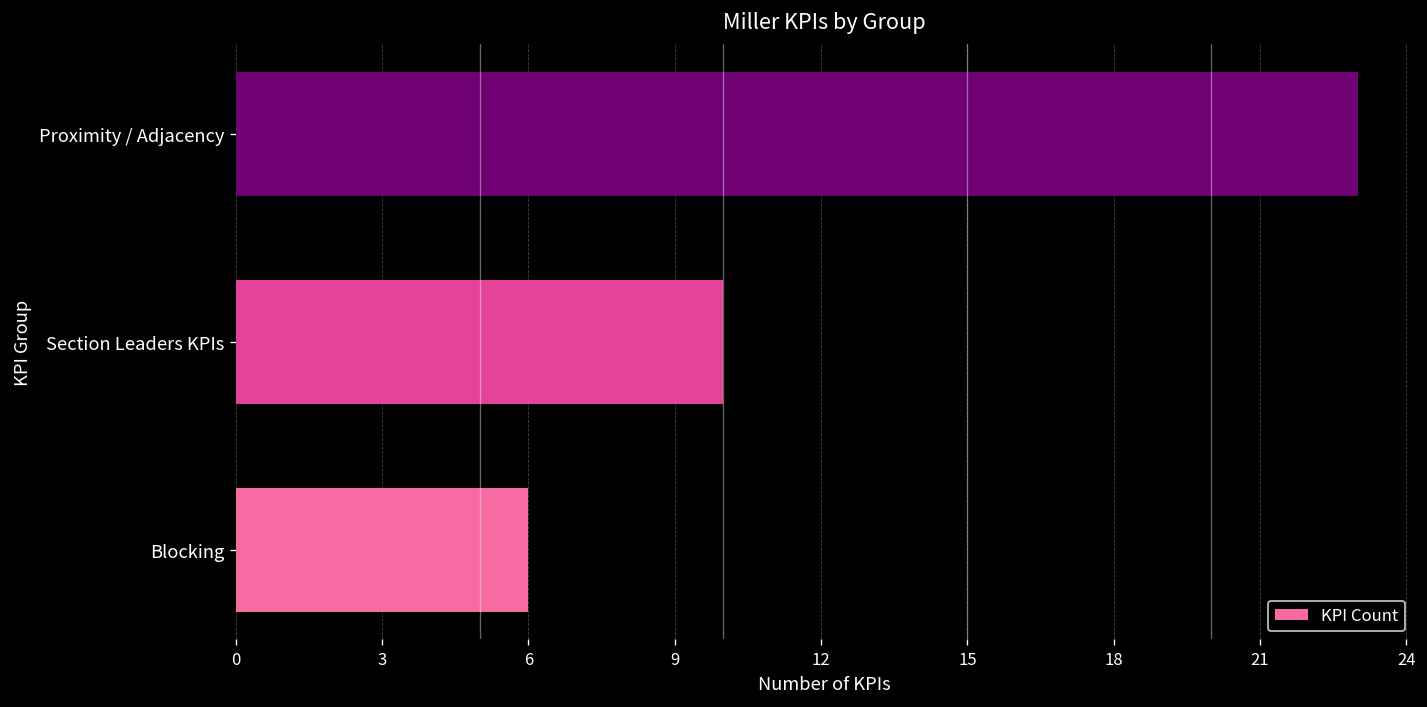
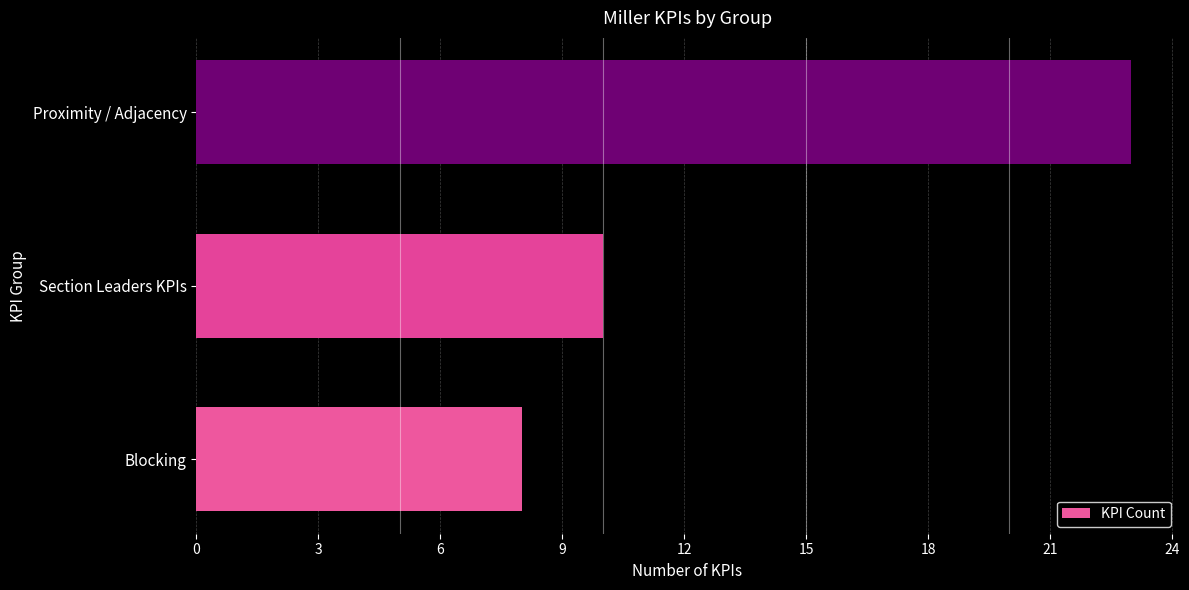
  {
    "Proximity / Adjacency": 23,
    "Section Leaders KPIs": 10,
-   "Blocking": 6
+   "Blocking": 8
  }
